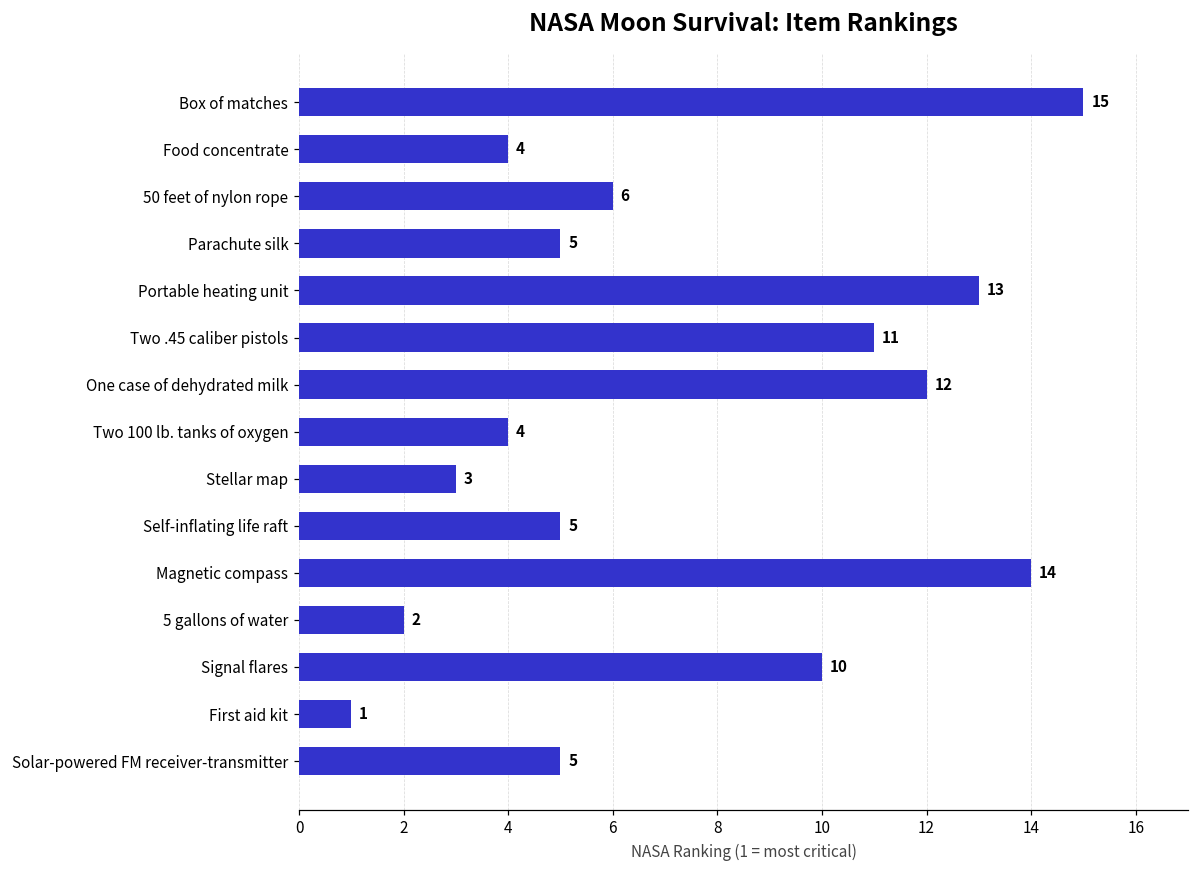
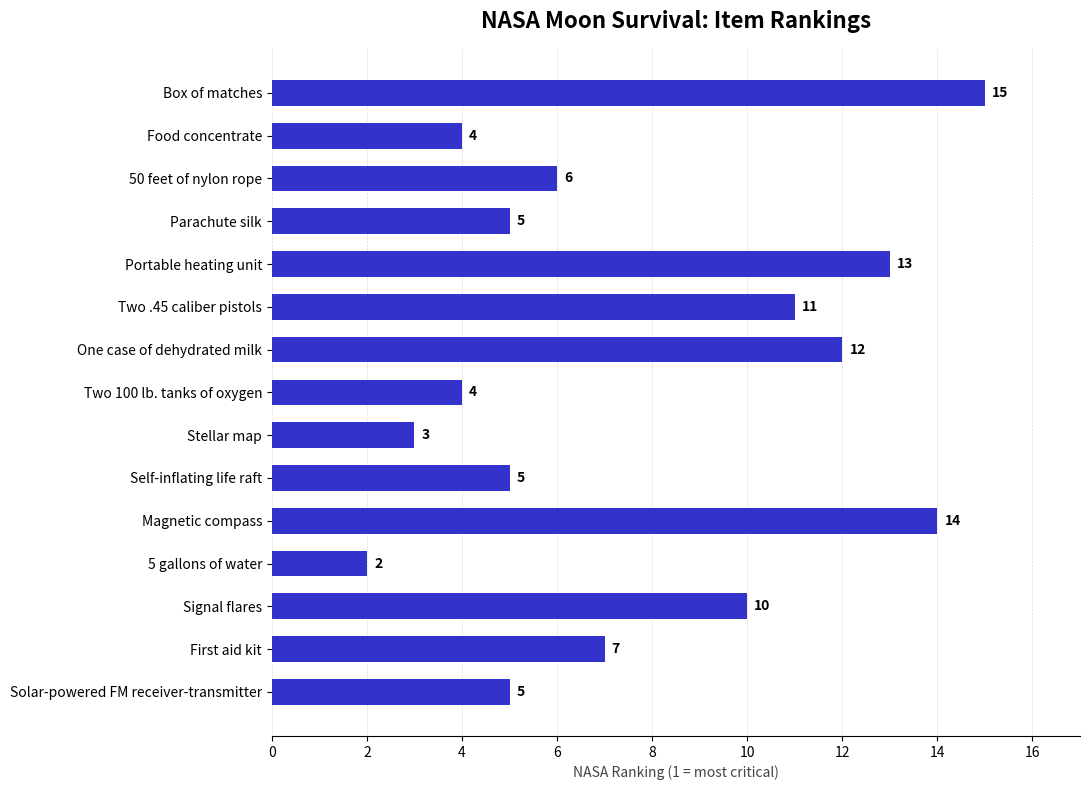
  {
    "Box of matches": 15,
    "Food concentrate": 4,
    "50 feet of nylon rope": 6,
    "Parachute silk": 5,
    "Portable heating unit": 13,
    "Two .45 caliber pistols": 11,
    "One case of dehydrated milk": 12,
    "Two 100 lb. tanks of oxygen": 4,
    "Stellar map": 3,
    "Self-inflating life raft": 5,
    "Magnetic compass": 14,
    "5 gallons of water": 2,
    "Signal flares": 10,
-   "First aid kit": 1,
+   "First aid kit": 7,
    "Solar-powered FM receiver-transmitter": 5
  }
